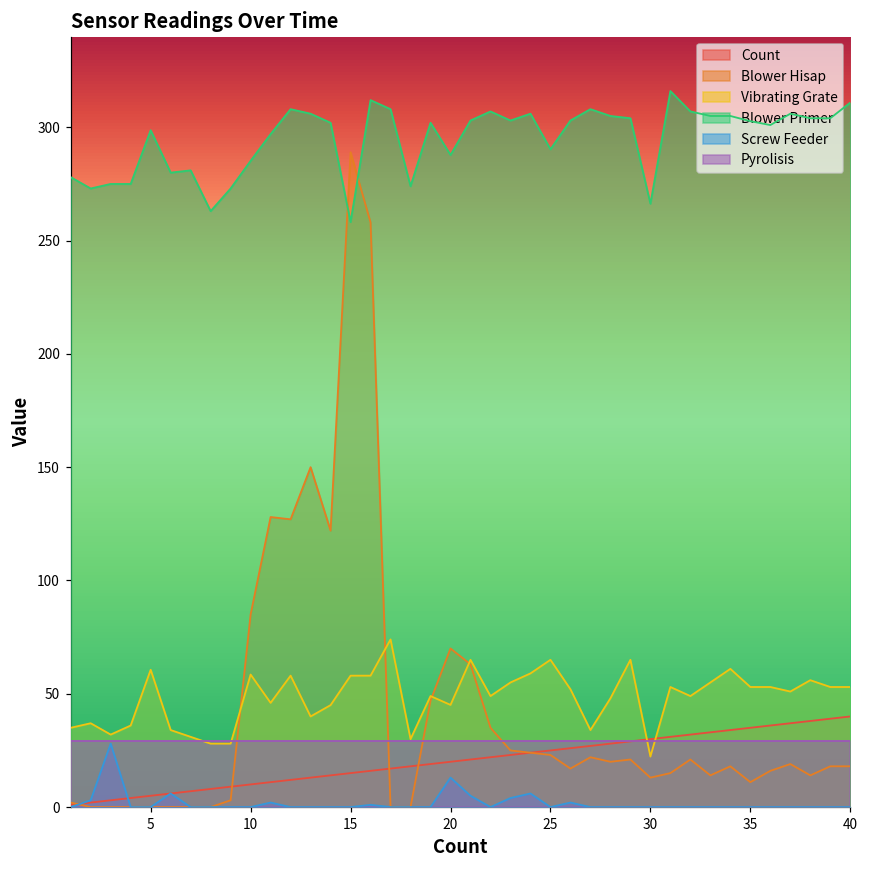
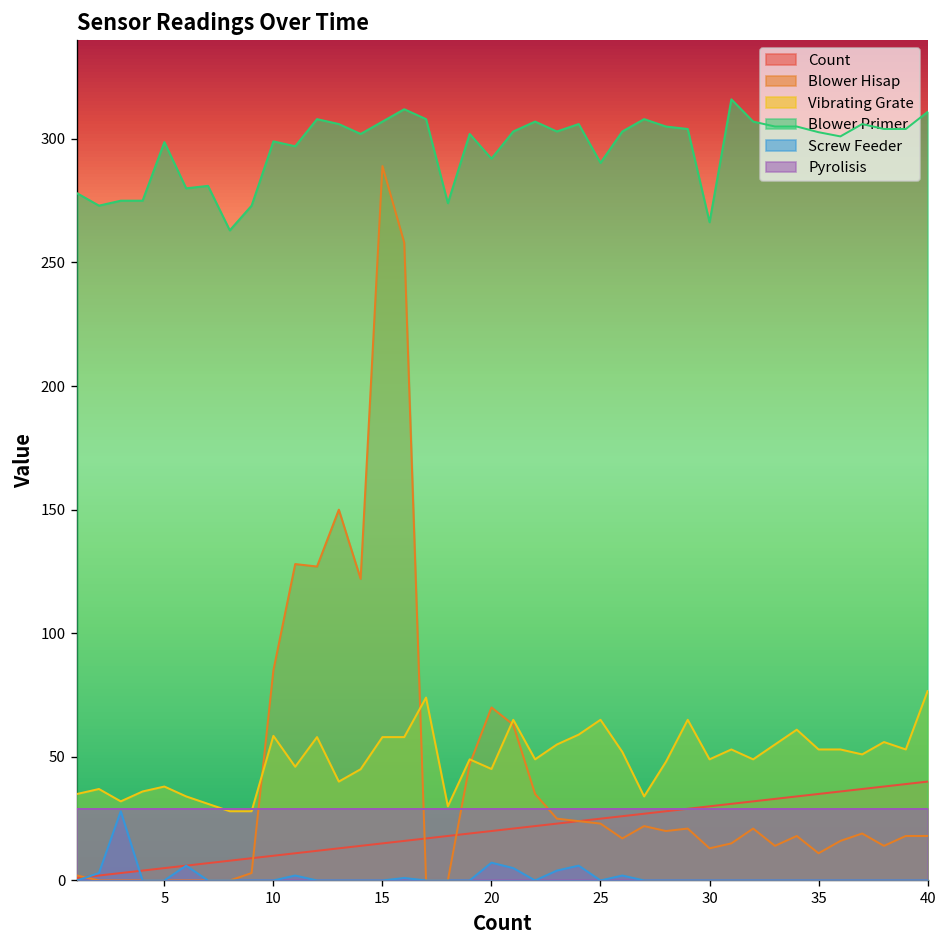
  {
    "Vibrating Grate": {
-     "5": 61,
+     "5": 38,
      "10": 59,
      "15": 58,
      "20": 45,
      "25": 65,
-     "30": 22,
+     "30": 49,
      "35": 53,
-     "40": 53
+     "40": 77
    },
    "Blower Primer": {
      "5": 299,
-     "10": 285,
-     "15": 258,
-     "20": 288,
+     "10": 299,
+     "15": 307,
+     "20": 292,
      "25": 290,
      "30": 266,
      "40": 311
    },
    "Screw Feeder": {
      "10": 0,
      "15": 0,
-     "20": 13,
+     "20": 7,
      "25": 0,
      "30": 0,
      "35": 0,
      "40": 0
    },
    "Pyrolisis": {
      "5": 29,
      "10": 29,
      "15": 29,
      "20": 29,
      "25": 29,
      "35": 29,
      "40": 29
    }
  }
